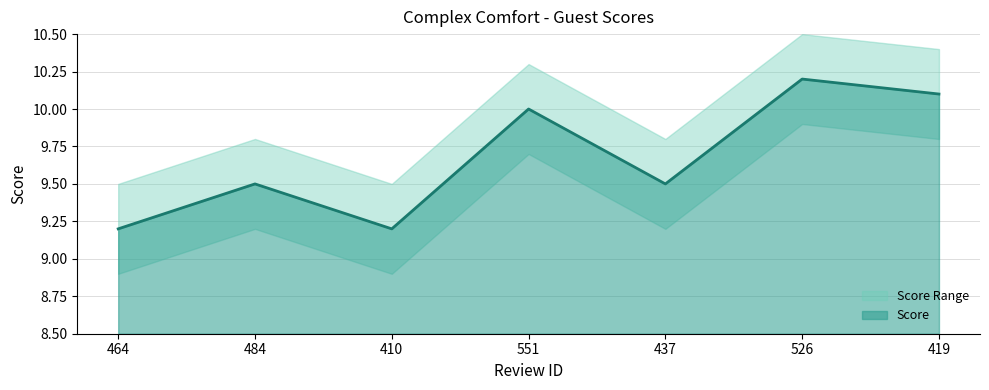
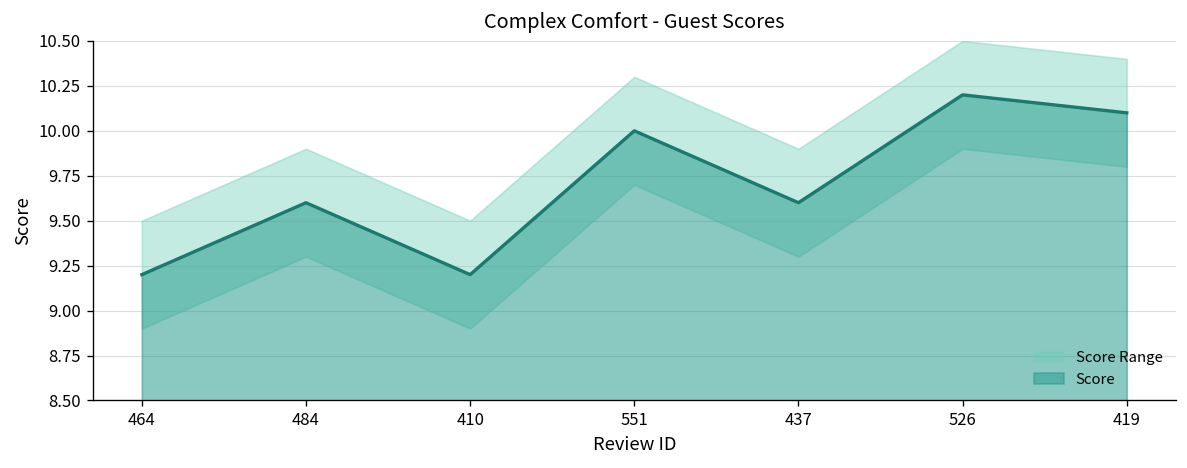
  {
    "Score": {
      "464": 9.2,
-     "484": 9.5,
+     "484": 9.6,
      "410": 9.2,
      "551": 10.0,
-     "437": 9.5,
+     "437": 9.6,
      "526": 10.2,
      "419": 10.1
    }
  }
